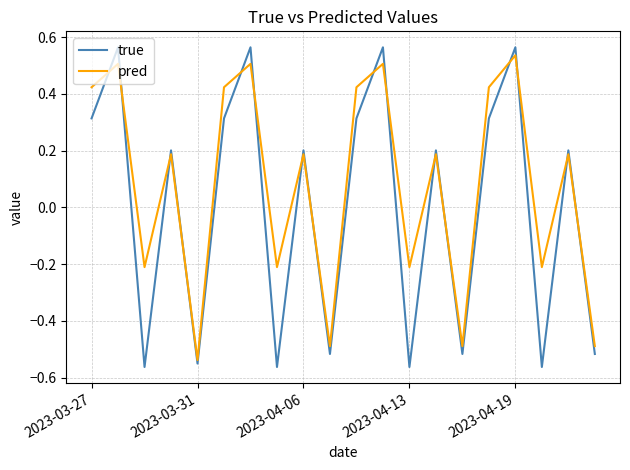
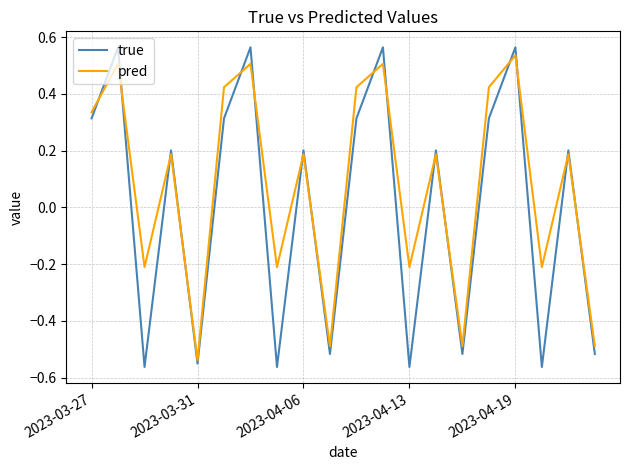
  {
    "true": {
      "2023-03-27": 0.31,
      "2023-03-31": -0.55,
      "2023-04-06": 0.20,
      "2023-04-13": -0.56,
      "2023-04-19": 0.56
    },
    "pred": {
-     "2023-03-27": 0.42,
+     "2023-03-27": 0.34,
      "2023-03-31": -0.54,
      "2023-04-06": 0.19,
      "2023-04-13": -0.21,
      "2023-04-19": 0.54
    }
  }
